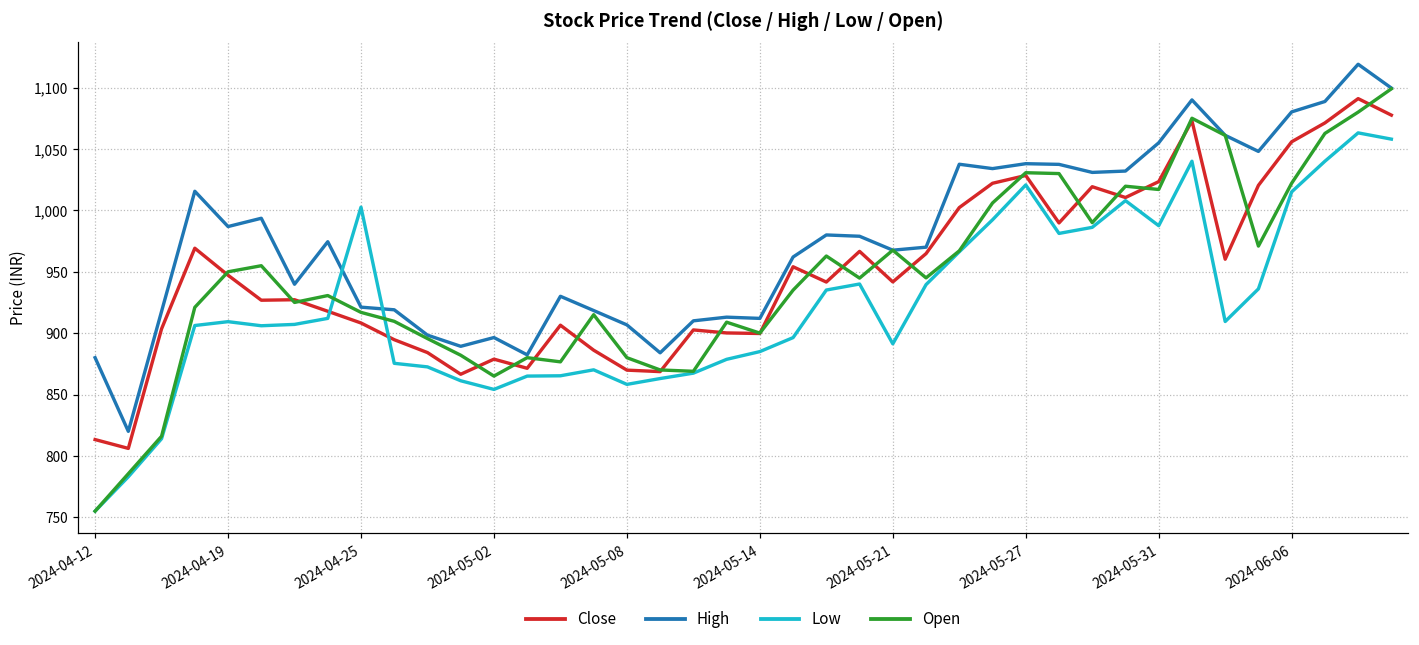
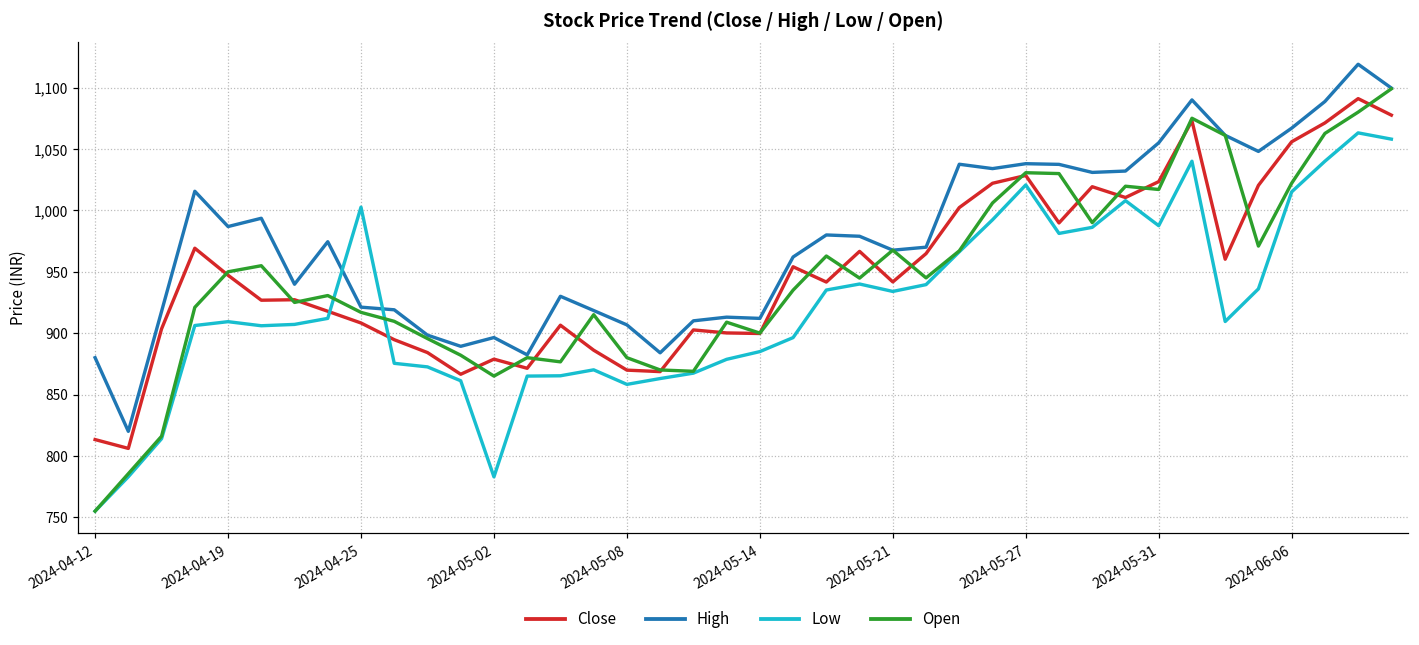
  {
    "Close": {
      "2024-04-12": "813",
      "2024-04-19": "947",
      "2024-04-25": "908",
      "2024-05-02": "879",
      "2024-05-08": "870",
      "2024-05-21": "942",
      "2024-05-31": "1,023",
      "2024-06-06": "1,056"
    },
    "High": {
      "2024-04-12": "880",
      "2024-04-19": "987",
      "2024-04-25": "921",
      "2024-05-02": "896",
      "2024-05-08": "907",
      "2024-05-14": "912",
      "2024-05-27": "1,038",
      "2024-05-31": "1,055",
-     "2024-06-06": "1,080"
+     "2024-06-06": "1,067"
    },
    "Low": {
      "2024-04-19": "909",
      "2024-04-25": "1,003",
-     "2024-05-02": "854",
+     "2024-05-02": "783",
      "2024-05-08": "858",
      "2024-05-14": "885",
-     "2024-05-21": "891",
+     "2024-05-21": "934",
      "2024-05-27": "1,021",
      "2024-05-31": "988",
      "2024-06-06": "1,015"
    },
    "Open": {
      "2024-04-19": "950",
      "2024-04-25": "917",
      "2024-05-02": "865",
      "2024-05-08": "880",
      "2024-05-31": "1,017",
      "2024-06-06": "1,022"
    }
  }
